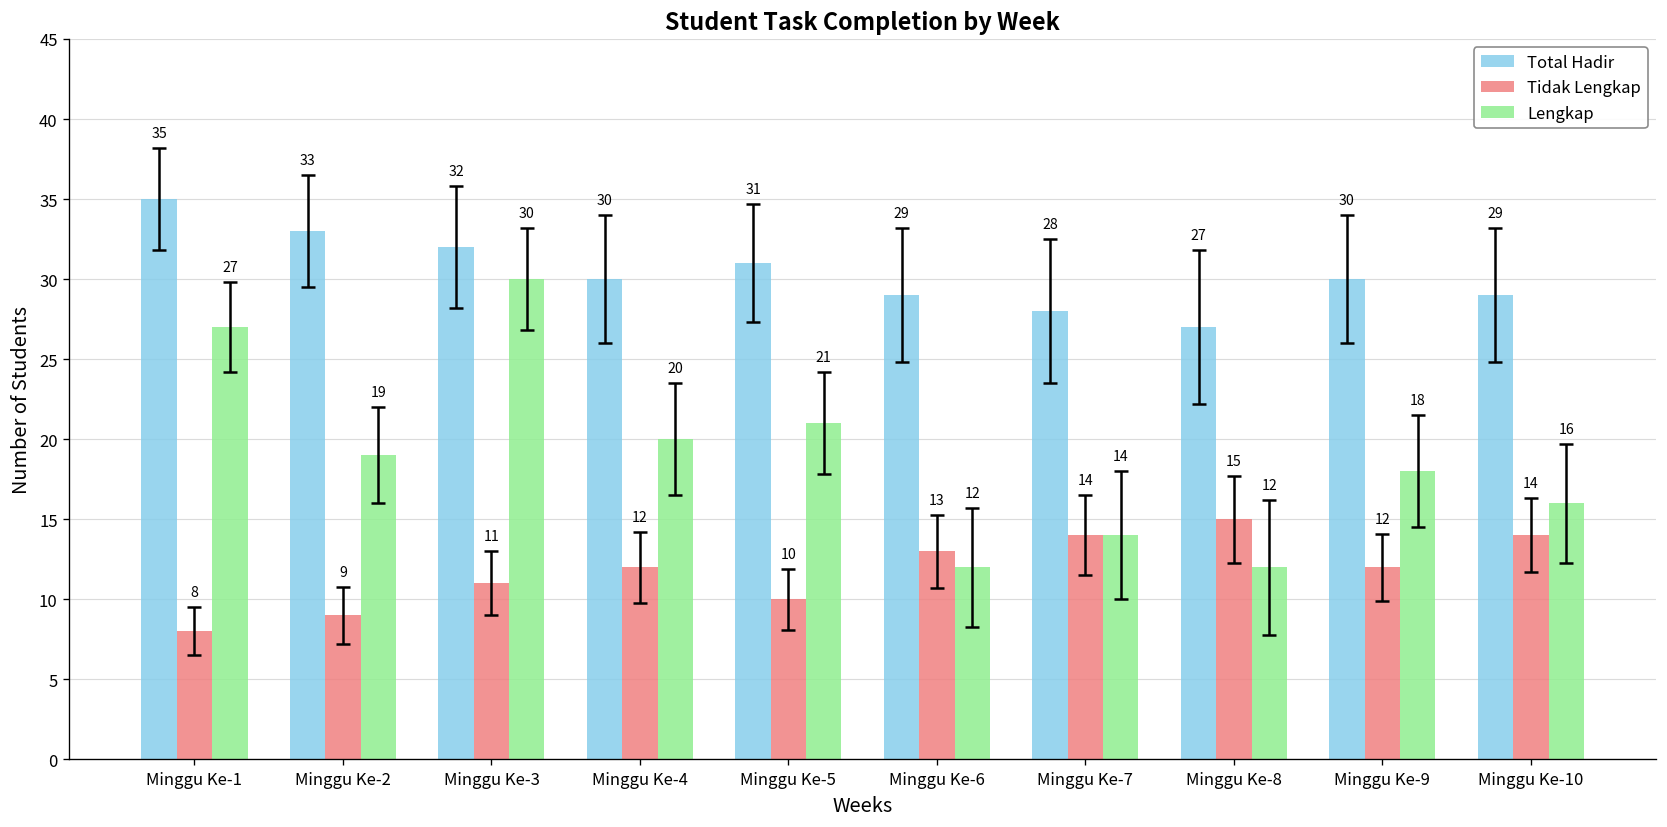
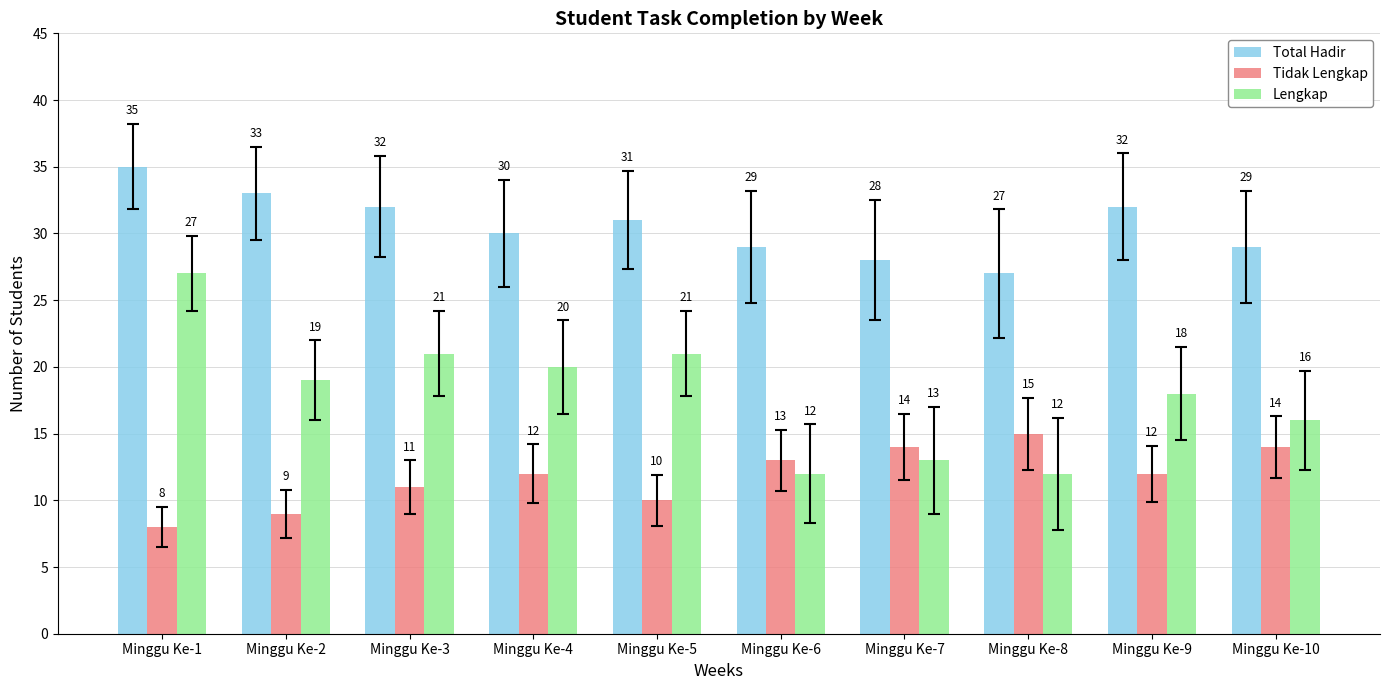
  {
    "Total Hadir": {
-     "Minggu Ke-9": 30
+     "Minggu Ke-9": 32
    },
    "Tidak Lengkap": {
      "Minggu Ke-4": 12.0,
      "Minggu Ke-6": 13.0,
      "Minggu Ke-7": 14.0,
      "Minggu Ke-8": 15.0,
      "Minggu Ke-9": 12.0,
      "Minggu Ke-10": 14.0
    },
    "Lengkap": {
-     "Minggu Ke-3": 30,
-     "Minggu Ke-7": 14
+     "Minggu Ke-3": 21,
+     "Minggu Ke-7": 13
    }
  }
